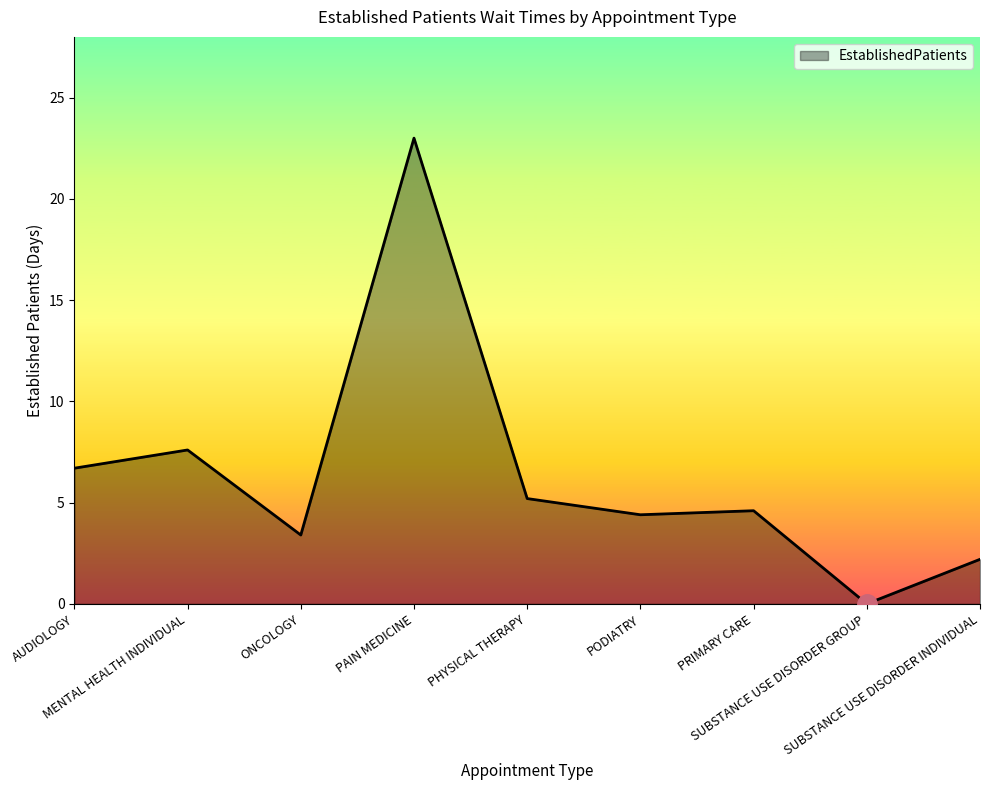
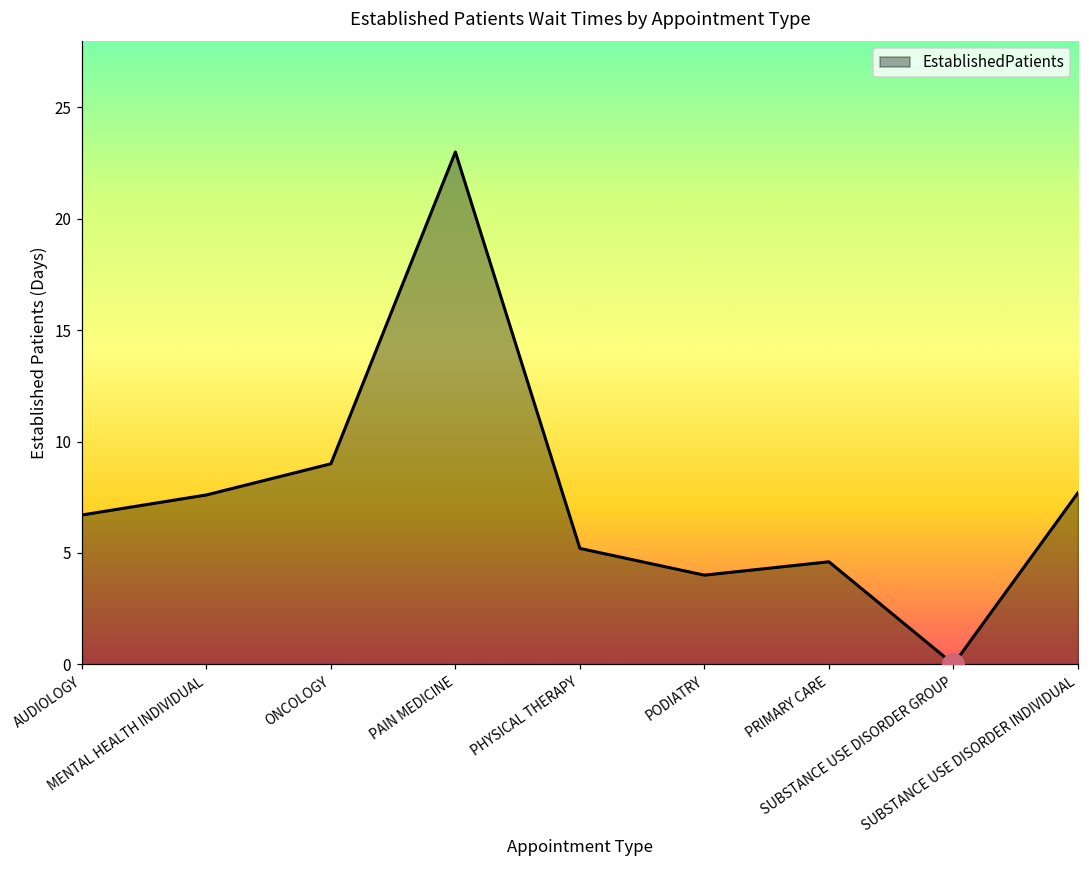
  {
    "EstablishedPatients": {
      "AUDIOLOGY": 6.7,
      "MENTAL HEALTH INDIVIDUAL": 7.6,
-     "ONCOLOGY": 3.4,
+     "ONCOLOGY": 9.0,
      "PAIN MEDICINE": 23.0,
      "PHYSICAL THERAPY": 5.2,
-     "PODIATRY": 4.4,
+     "PODIATRY": 4.0,
      "PRIMARY CARE": 4.6,
-     "SUBSTANCE USE DISORDER INDIVIDUAL": 2.2
+     "SUBSTANCE USE DISORDER INDIVIDUAL": 7.7
    }
  }
